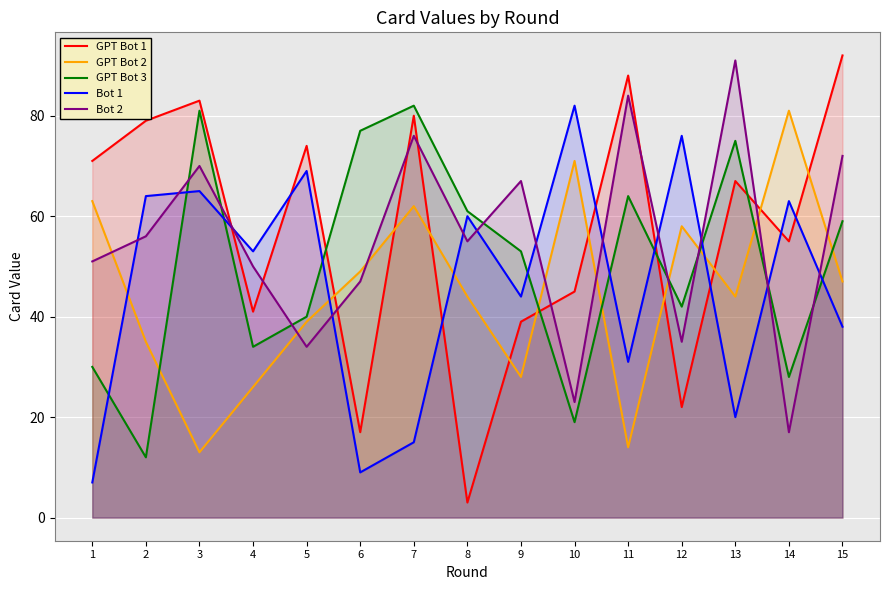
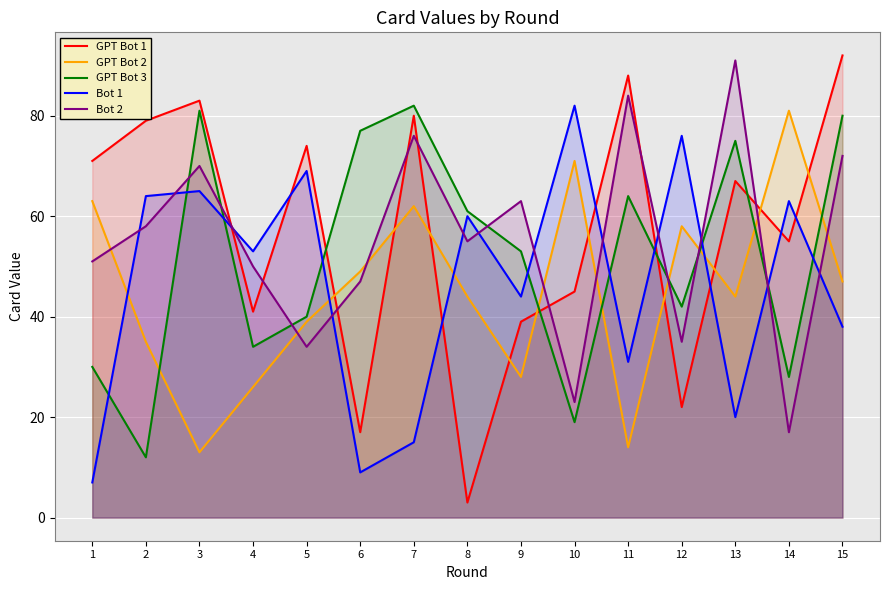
  {
    "GPT Bot 1": {
      "1": 71,
      "2": 79,
      "3": 83,
      "4": 41,
      "5": 74,
      "6": 17,
      "7": 80,
      "8": 3,
      "9": 39,
      "10": 45,
      "11": 88,
      "12": 22,
      "13": 67,
      "14": 55,
      "15": 92
    },
    "GPT Bot 2": {
      "1": 63,
      "2": 35,
      "3": 13,
      "4": 26,
      "5": 39,
      "6": 49,
      "7": 62,
      "8": 44,
      "9": 28,
      "10": 71,
      "11": 14,
      "12": 58,
      "13": 44,
      "14": 81,
      "15": 47
    },
    "GPT Bot 3": {
      "1": 30,
      "2": 12,
      "3": 81,
      "4": 34,
      "5": 40,
      "6": 77,
      "7": 82,
      "8": 61,
      "9": 53,
      "10": 19,
      "11": 64,
      "12": 42,
      "13": 75,
      "14": 28,
-     "15": 59
+     "15": 80
    },
    "Bot 1": {
      "1": 7,
      "2": 64,
      "3": 65,
      "4": 53,
      "5": 69,
      "6": 9,
      "7": 15,
      "8": 60,
      "9": 44,
      "10": 82,
      "11": 31,
      "12": 76,
      "13": 20,
      "14": 63,
      "15": 38
    },
    "Bot 2": {
      "1": 51,
-     "2": 56,
+     "2": 58,
      "3": 70,
      "4": 50,
      "5": 34,
      "6": 47,
      "7": 76,
      "8": 55,
-     "9": 67,
+     "9": 63,
      "10": 23,
      "11": 84,
      "12": 35,
      "13": 91,
      "14": 17,
      "15": 72
    }
  }
